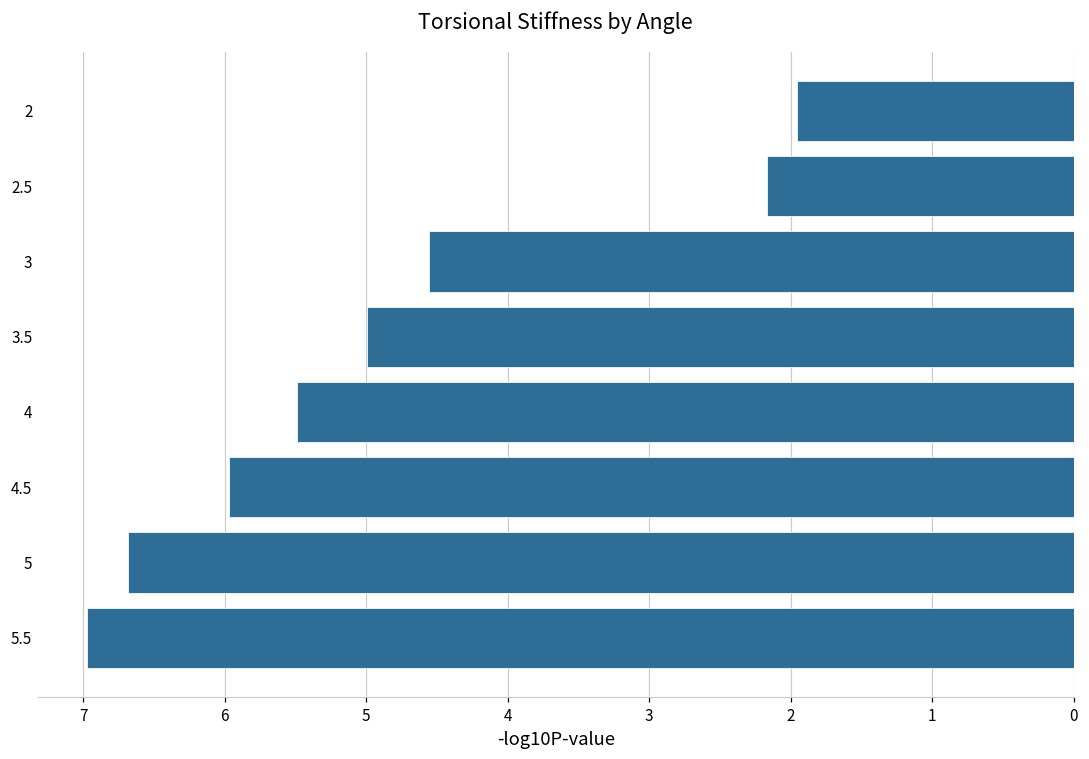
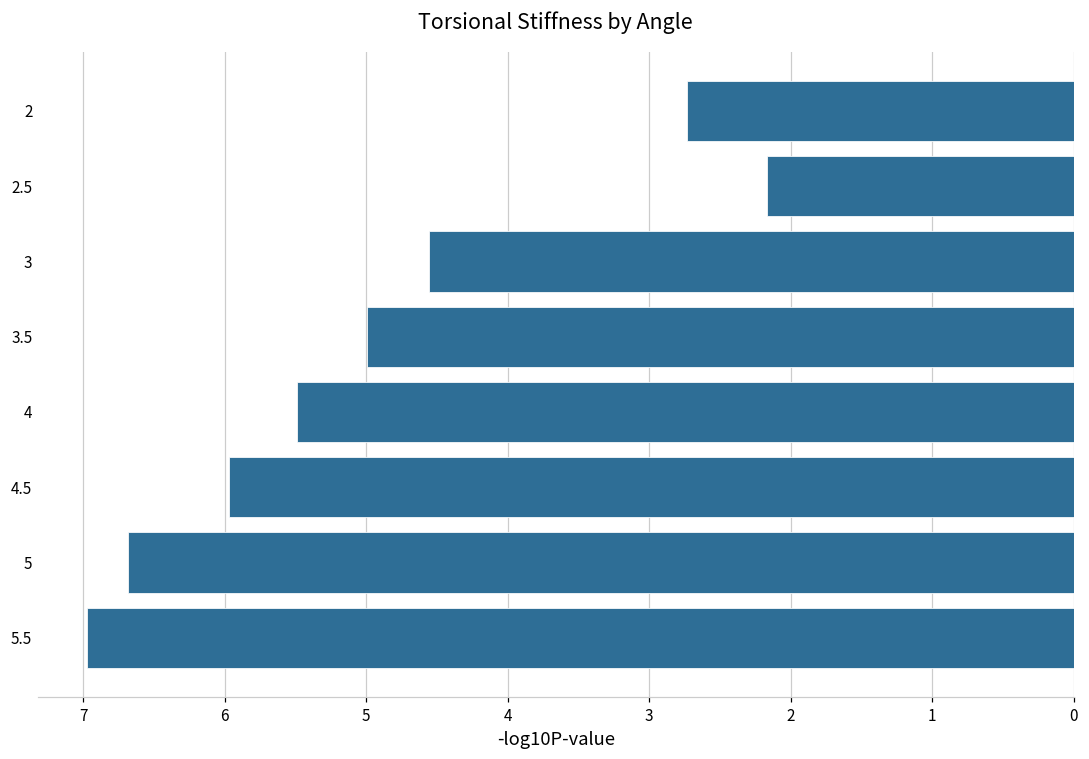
  {
-   "2": 1.96,
+   "2": 2.74,
    "2.5": 2.17,
    "3": 4.56,
    "3.5": 4.99,
    "4": 5.49,
    "4.5": 5.97,
    "5": 6.68,
    "5.5": 6.97
  }
